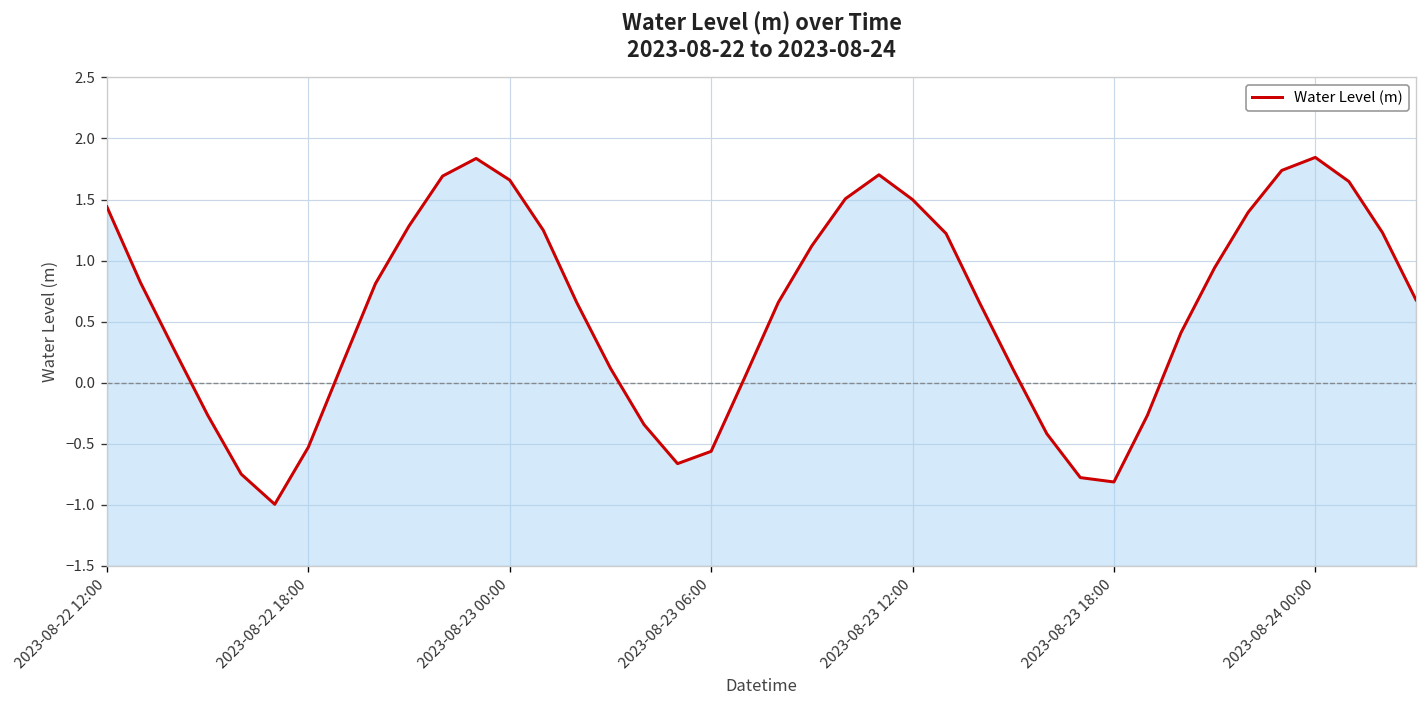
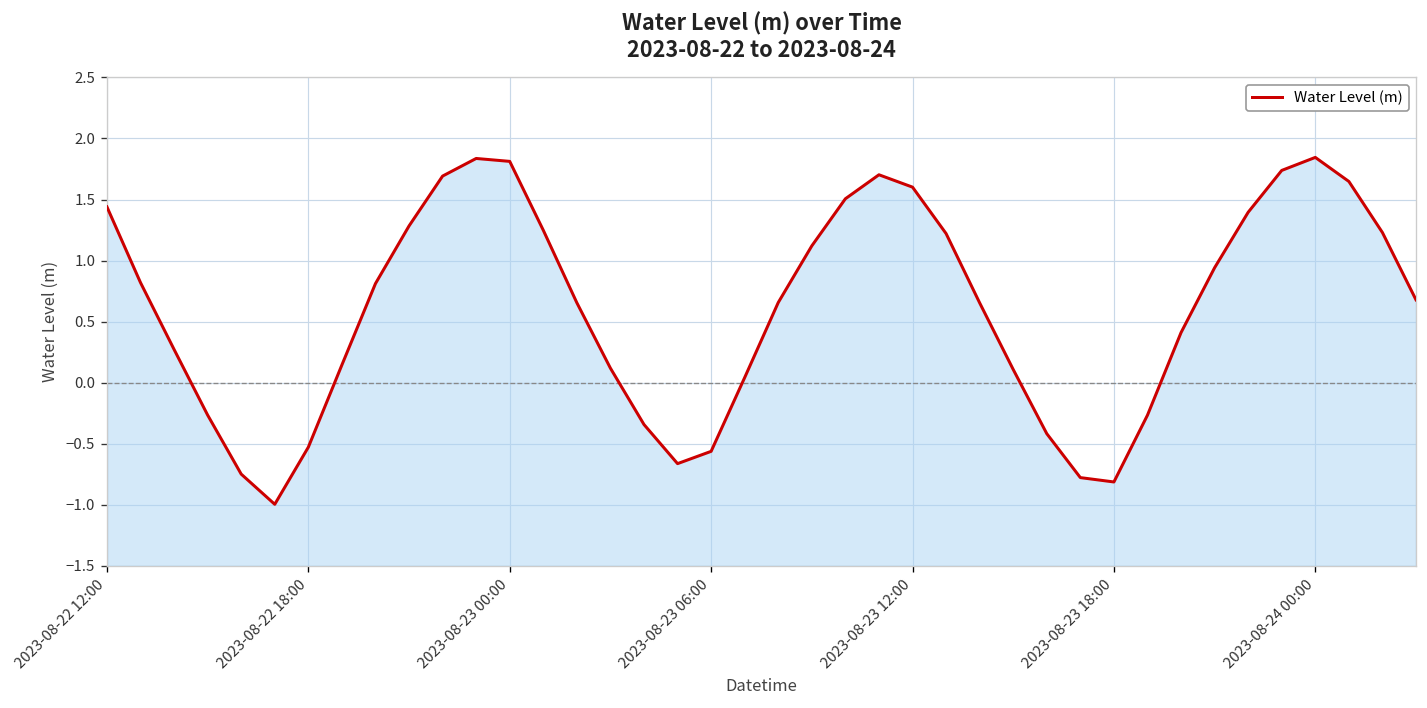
  {
    "2023-08-22 12:00": 1.44,
    "2023-08-22 18:00": -0.53,
-   "2023-08-23 00:00": 1.66,
+   "2023-08-23 00:00": 1.81,
    "2023-08-23 06:00": -0.56,
-   "2023-08-23 12:00": 1.50,
+   "2023-08-23 12:00": 1.60,
    "2023-08-23 18:00": -0.81,
    "2023-08-24 00:00": 1.84
  }
